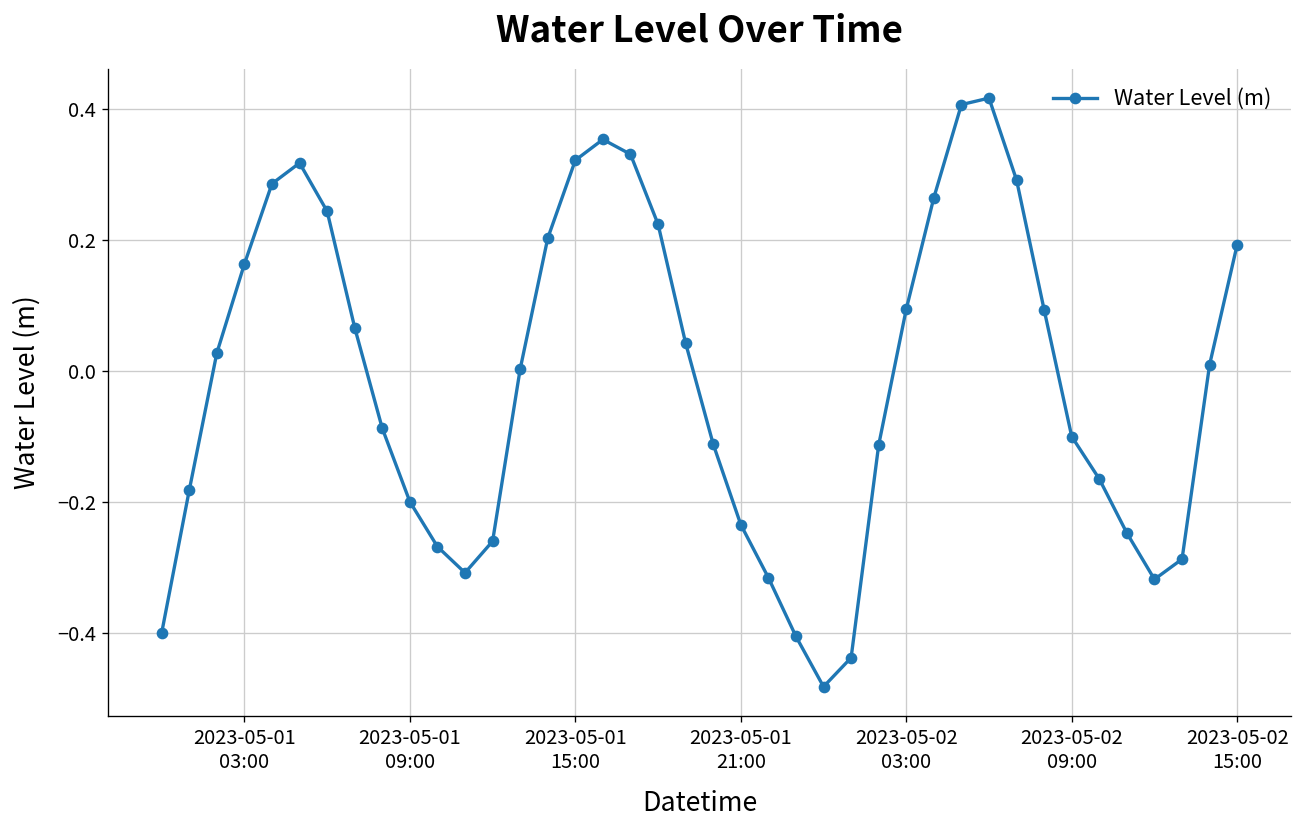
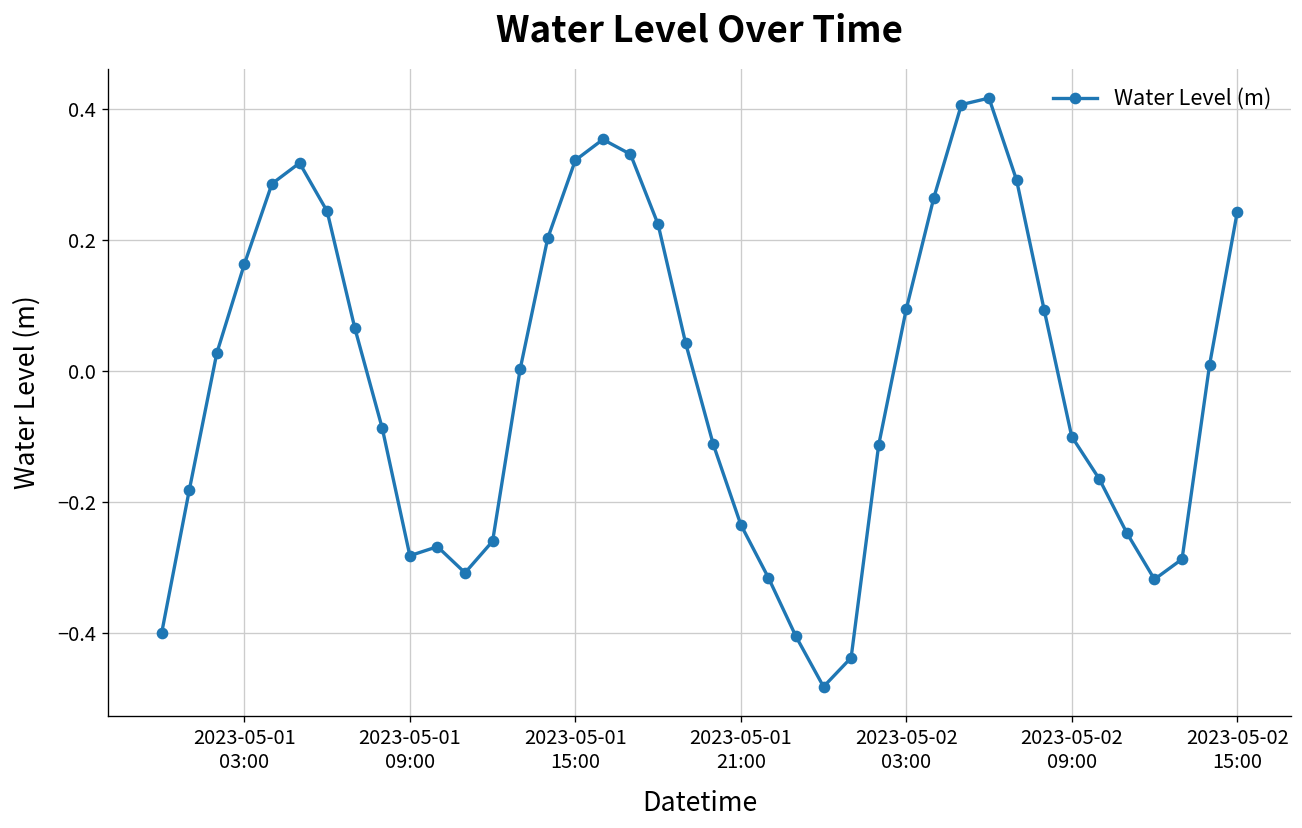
  {
    "2023-05-01 03:00": 0.16,
-   "2023-05-01 09:00": -0.20,
+   "2023-05-01 09:00": -0.28,
    "2023-05-01 15:00": 0.32,
    "2023-05-01 21:00": -0.23,
    "2023-05-02 03:00": 0.09,
    "2023-05-02 09:00": -0.10,
-   "2023-05-02 15:00": 0.19
+   "2023-05-02 15:00": 0.24
  }
